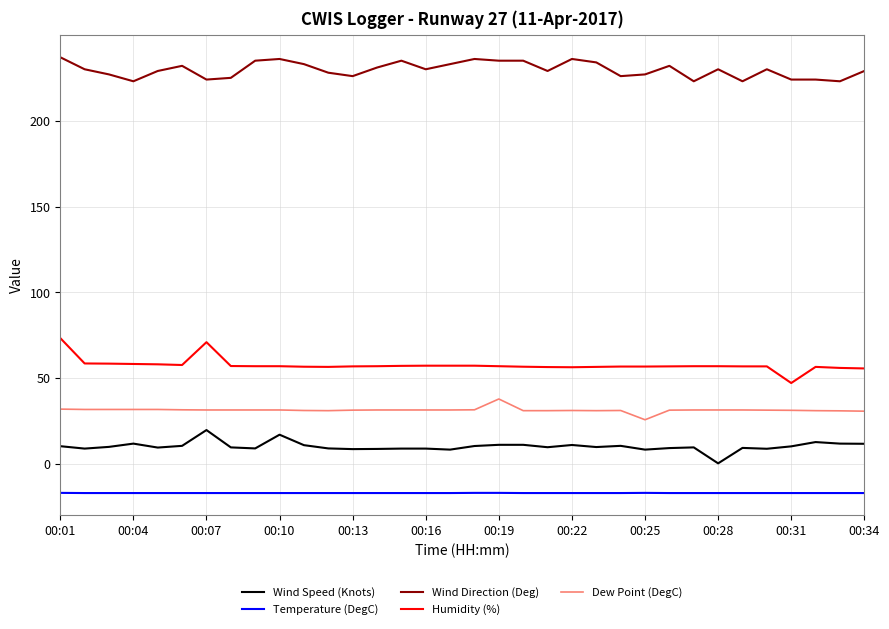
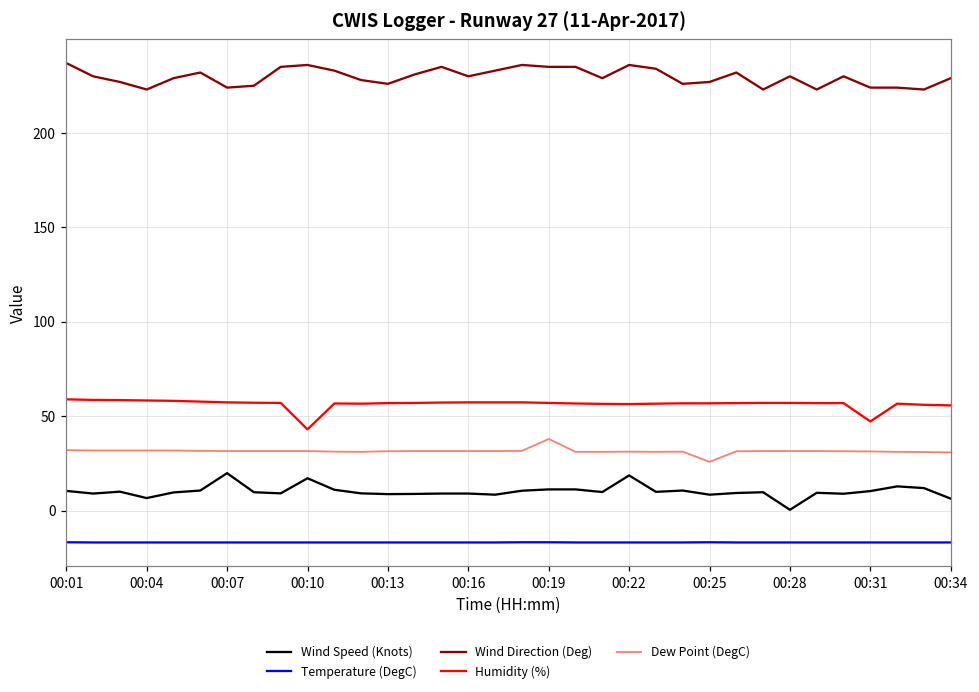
  {
    "Wind Speed (Knots)": {
      "00:01": 10,
-     "00:04": 12,
+     "00:04": 7,
      "00:07": 20,
      "00:10": 17,
      "00:13": 9,
      "00:16": 9,
      "00:19": 11,
-     "00:22": 11,
+     "00:22": 19,
      "00:25": 8,
      "00:28": 0,
      "00:31": 10,
-     "00:34": 12
+     "00:34": 6
    },
    "Temperature (DegC)": {
      "00:01": -17,
      "00:04": -17,
      "00:07": -17,
      "00:10": -17,
      "00:13": -17,
      "00:16": -17,
      "00:19": -17,
      "00:22": -17,
      "00:25": -17,
      "00:28": -17,
      "00:31": -17,
      "00:34": -17
    },
    "Wind Direction (Deg)": {
      "00:01": 237,
      "00:04": 223,
      "00:07": 224,
      "00:10": 236,
      "00:13": 226,
      "00:16": 230,
      "00:19": 235,
      "00:22": 236,
      "00:25": 227,
      "00:28": 230,
      "00:31": 224,
      "00:34": 229
    },
    "Humidity (%)": {
-     "00:01": 73,
+     "00:01": 59,
      "00:04": 58,
-     "00:07": 71,
-     "00:10": 57,
+     "00:07": 57,
+     "00:10": 43,
      "00:13": 57,
      "00:16": 57,
      "00:19": 57,
      "00:22": 56,
      "00:25": 57,
      "00:28": 57,
      "00:31": 47,
      "00:34": 56
    },
    "Dew Point (DegC)": {
      "00:01": 32,
      "00:04": 32,
      "00:07": 32,
      "00:10": 32,
      "00:13": 31,
      "00:16": 32,
      "00:19": 38,
      "00:22": 31,
      "00:25": 26,
      "00:28": 32,
      "00:31": 31,
      "00:34": 31
    }
  }
